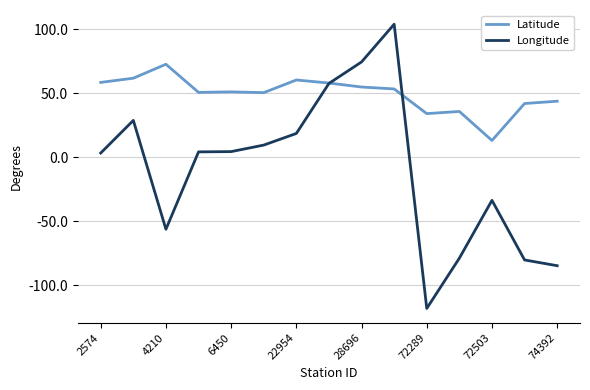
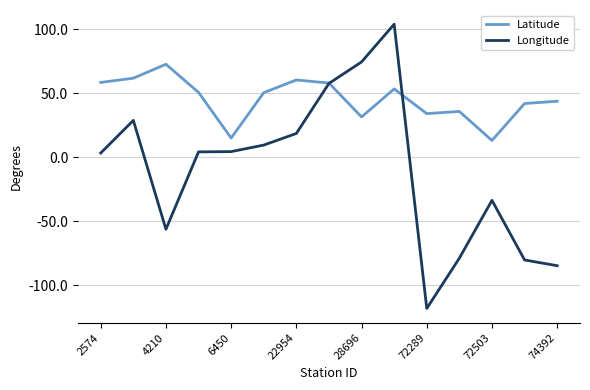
  {
    "Latitude": {
      "2574": 59,
      "4210": 73,
-     "6450": 51,
+     "6450": 15,
      "22954": 61,
-     "28696": 55,
+     "28696": 32,
      "72289": 34,
      "72503": 13,
      "74392": 44
    },
    "Longitude": {
      "2574": 3,
      "4210": -56,
      "6450": 5,
      "22954": 19,
      "28696": 75,
      "72289": -118,
      "72503": -34,
      "74392": -85
    }
  }
